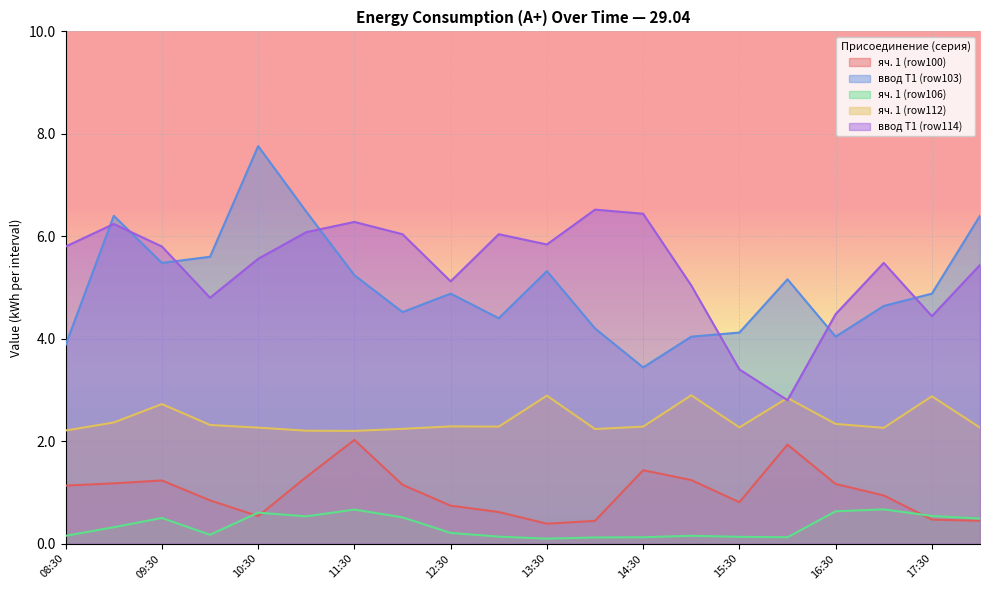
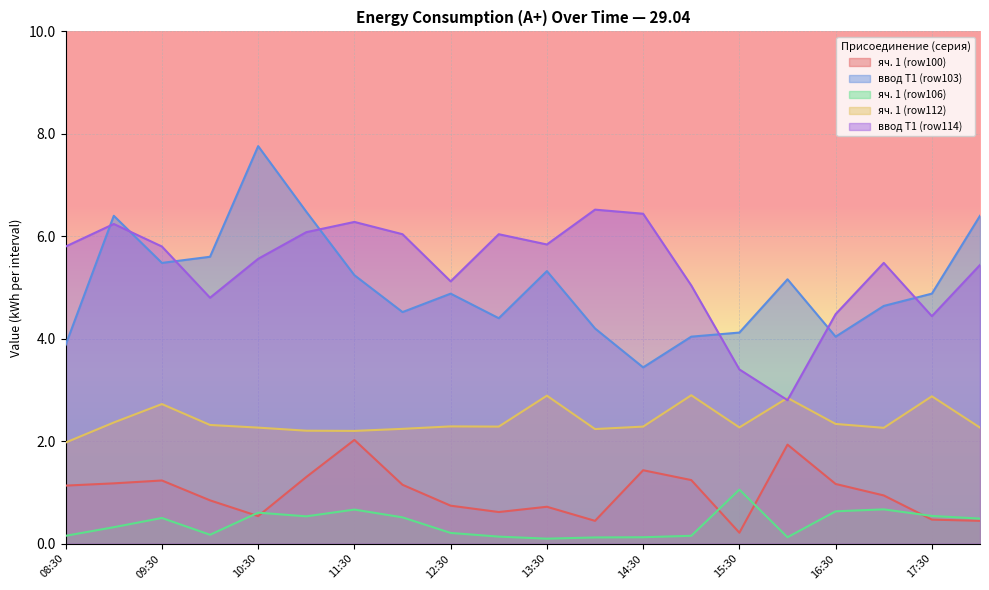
  {
    "яч. 1 (row100)": {
      "08:30": 1.1,
      "09:30": 1.2,
      "10:30": 0.5,
      "11:30": 2.0,
      "12:30": 0.7,
-     "13:30": 0.4,
+     "13:30": 0.7,
      "14:30": 1.4,
-     "15:30": 0.8,
+     "15:30": 0.2,
      "16:30": 1.2,
      "17:30": 0.5
    },
    "яч. 1 (row106)": {
      "08:30": 0.2,
      "09:30": 0.5,
      "10:30": 0.6,
      "11:30": 0.7,
      "12:30": 0.2,
      "13:30": 0.1,
      "14:30": 0.1,
-     "15:30": 0.1,
+     "15:30": 1.1,
      "16:30": 0.6,
      "17:30": 0.5
    },
    "яч. 1 (row112)": {
-     "08:30": 2.2,
+     "08:30": 2.0,
      "09:30": 2.7,
      "10:30": 2.3,
      "11:30": 2.2,
      "12:30": 2.3,
      "13:30": 2.9,
      "14:30": 2.3,
      "15:30": 2.3,
      "16:30": 2.3,
      "17:30": 2.9
    }
  }
